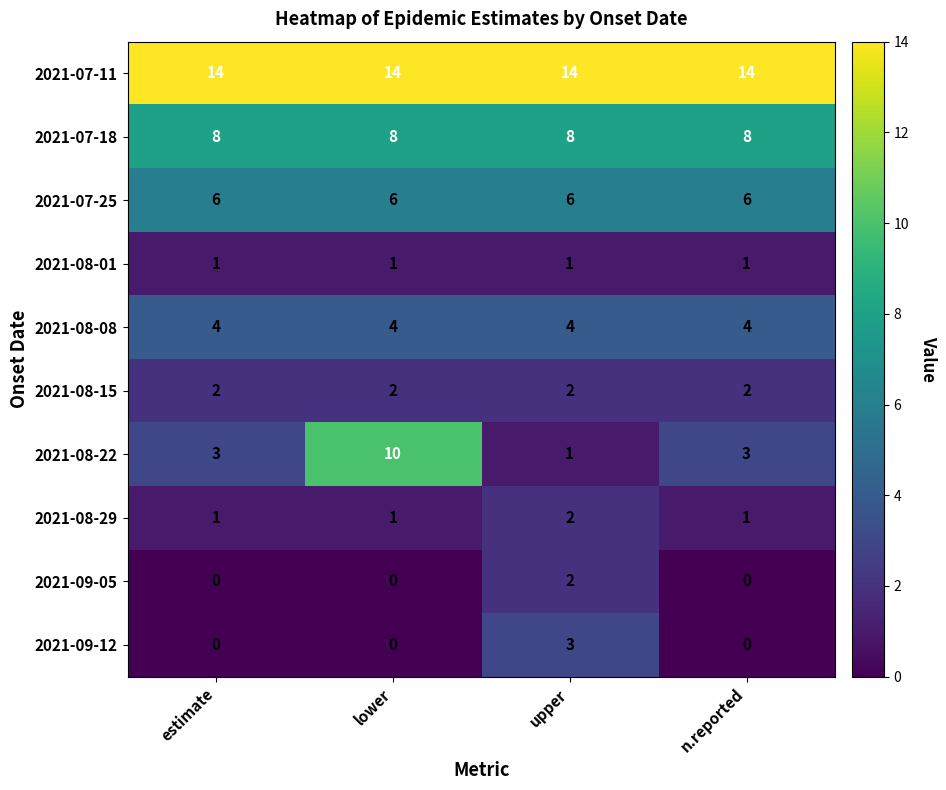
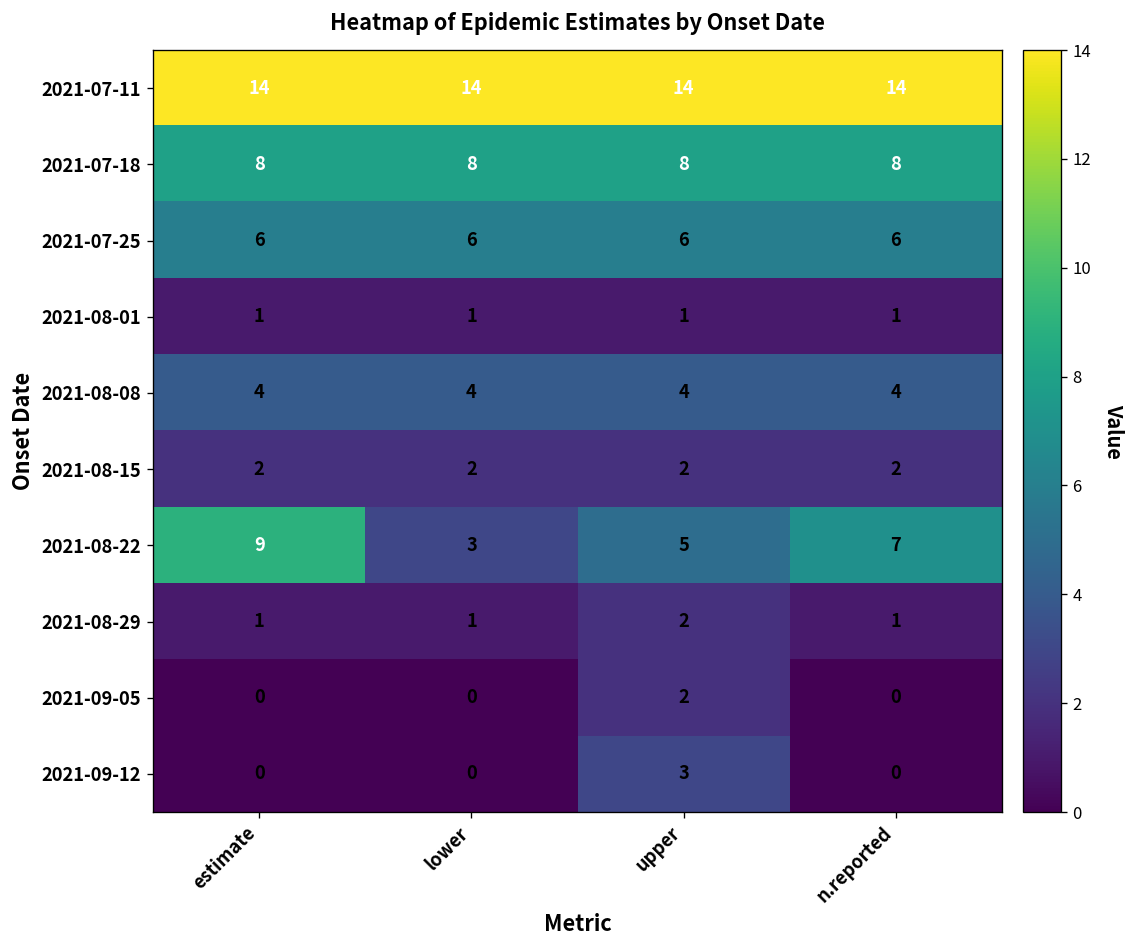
  {
    "2021-07-11": {
      "estimate": 14,
      "lower": 14,
      "upper": 14,
      "n.reported": 14
    },
    "2021-07-18": {
      "estimate": 8,
      "lower": 8,
      "upper": 8,
      "n.reported": 8
    },
    "2021-07-25": {
      "estimate": 6,
      "lower": 6,
      "upper": 6,
      "n.reported": 6
    },
    "2021-08-01": {
      "estimate": 1,
      "lower": 1,
      "upper": 1,
      "n.reported": 1
    },
    "2021-08-08": {
      "estimate": 4,
      "lower": 4,
      "upper": 4,
      "n.reported": 4
    },
    "2021-08-15": {
      "estimate": 2,
      "lower": 2,
      "upper": 2,
      "n.reported": 2
    },
    "2021-08-22": {
-     "estimate": 3,
-     "lower": 10,
-     "upper": 1,
-     "n.reported": 3
+     "estimate": 9,
+     "lower": 3,
+     "upper": 5,
+     "n.reported": 7
    },
    "2021-08-29": {
      "estimate": 1,
      "lower": 1,
      "upper": 2,
      "n.reported": 1
    },
    "2021-09-05": {
      "estimate": 0,
      "lower": 0,
      "upper": 2,
      "n.reported": 0
    },
    "2021-09-12": {
      "estimate": 0,
      "lower": 0,
      "upper": 3,
      "n.reported": 0
    }
  }
